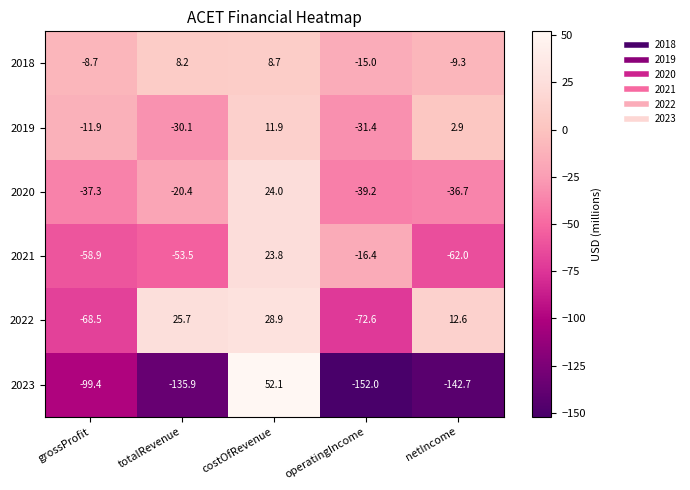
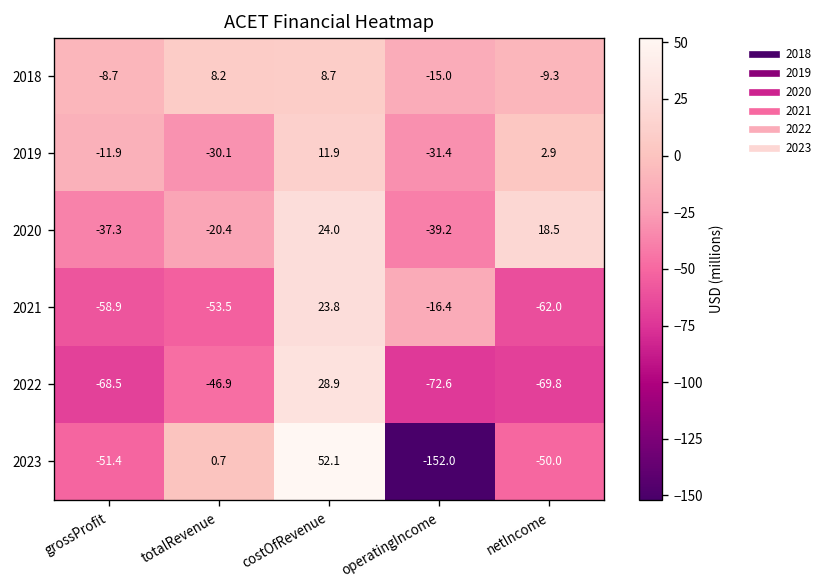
  {
    "2018": {
      "grossProfit": -8.7,
      "totalRevenue": 8.2,
      "costOfRevenue": 8.7,
      "operatingIncome": -15.0,
      "netIncome": -9.3
    },
    "2019": {
      "grossProfit": -11.9,
      "totalRevenue": -30.1,
      "costOfRevenue": 11.9,
      "operatingIncome": -31.4,
      "netIncome": 2.9
    },
    "2020": {
      "grossProfit": -37.3,
      "totalRevenue": -20.4,
      "costOfRevenue": 24.0,
      "operatingIncome": -39.2,
-     "netIncome": -36.7
+     "netIncome": 18.5
    },
    "2021": {
      "grossProfit": -58.9,
      "totalRevenue": -53.5,
      "costOfRevenue": 23.8,
      "operatingIncome": -16.4,
      "netIncome": -62.0
    },
    "2022": {
      "grossProfit": -68.5,
-     "totalRevenue": 25.7,
+     "totalRevenue": -46.9,
      "costOfRevenue": 28.9,
      "operatingIncome": -72.6,
-     "netIncome": 12.6
+     "netIncome": -69.8
    },
    "2023": {
-     "grossProfit": -99.4,
-     "totalRevenue": -135.9,
+     "grossProfit": -51.4,
+     "totalRevenue": 0.7,
      "costOfRevenue": 52.1,
      "operatingIncome": -152.0,
-     "netIncome": -142.7
+     "netIncome": -50.0
    }
  }
